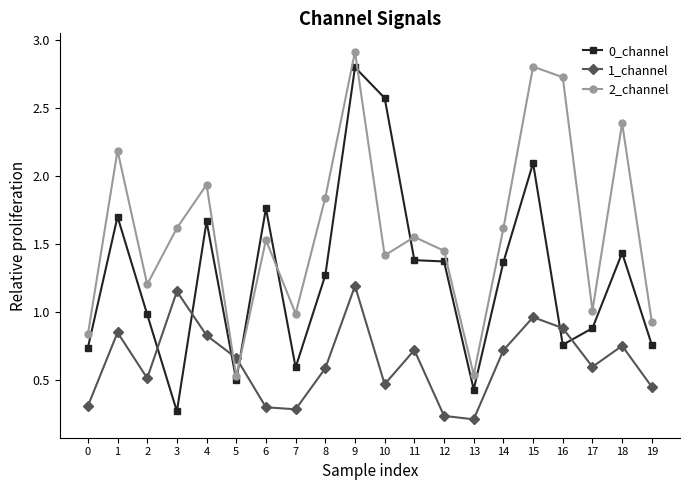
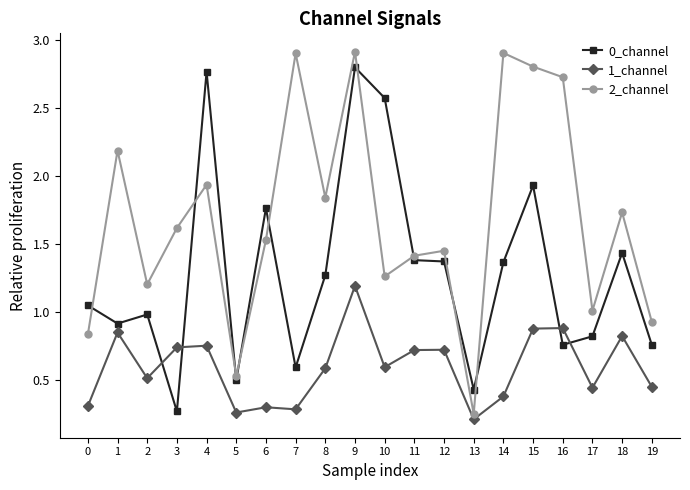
  {
    "0_channel": {
-     "0": 0.73,
-     "1": 1.70,
+     "0": 1.05,
+     "1": 0.91,
      "2": 0.98,
      "3": 0.27,
-     "4": 1.66,
+     "4": 2.77,
      "5": 0.50,
      "6": 1.76,
      "7": 0.59,
      "8": 1.27,
      "9": 2.80,
      "10": 2.57,
      "11": 1.38,
      "12": 1.37,
      "13": 0.43,
      "14": 1.36,
-     "15": 2.09,
+     "15": 1.93,
      "16": 0.76,
-     "17": 0.88,
+     "17": 0.82,
      "18": 1.43,
      "19": 0.76
    },
    "1_channel": {
      "0": 0.30,
      "1": 0.85,
      "2": 0.51,
-     "3": 1.15,
-     "4": 0.82,
-     "5": 0.66,
+     "3": 0.74,
+     "4": 0.75,
+     "5": 0.26,
      "6": 0.30,
      "7": 0.28,
      "8": 0.58,
      "9": 1.19,
-     "10": 0.47,
+     "10": 0.59,
      "11": 0.72,
-     "12": 0.23,
+     "12": 0.72,
      "13": 0.21,
-     "14": 0.72,
-     "15": 0.96,
+     "14": 0.38,
+     "15": 0.87,
      "16": 0.88,
-     "17": 0.59,
-     "18": 0.75,
+     "17": 0.44,
+     "18": 0.82,
      "19": 0.45
    },
    "2_channel": {
      "0": 0.83,
      "1": 2.19,
      "2": 1.20,
      "3": 1.61,
      "4": 1.93,
      "5": 0.52,
      "6": 1.53,
-     "7": 0.98,
+     "7": 2.90,
      "8": 1.84,
      "9": 2.91,
-     "10": 1.41,
-     "11": 1.55,
+     "10": 1.26,
+     "11": 1.41,
      "12": 1.45,
-     "13": 0.53,
-     "14": 1.61,
+     "13": 0.25,
+     "14": 2.90,
      "15": 2.80,
      "16": 2.72,
      "17": 1.01,
-     "18": 2.39,
+     "18": 1.73,
      "19": 0.92
    }
  }
